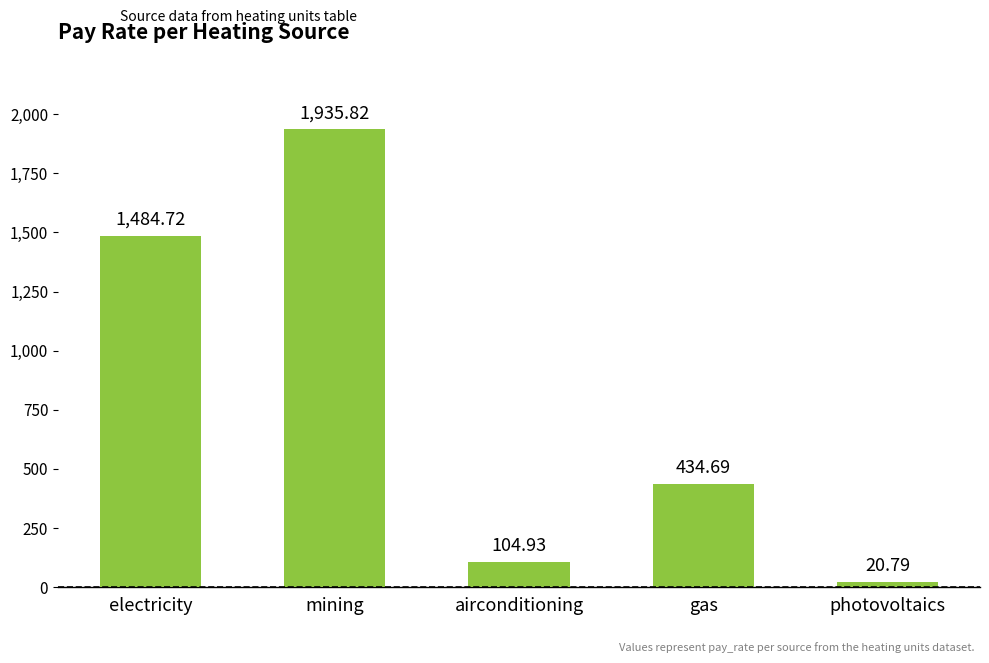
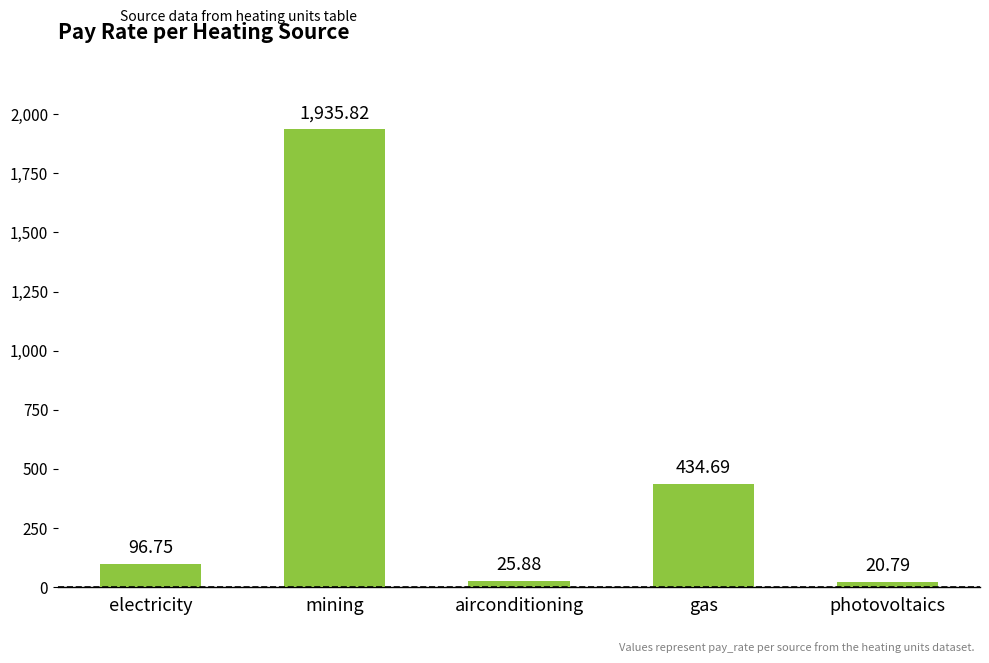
  {
-   "electricity": "1,484.72",
+   "electricity": "96.75",
    "mining": "1,935.82",
-   "airconditioning": "104.93",
+   "airconditioning": "25.88",
    "gas": "434.69",
    "photovoltaics": "20.79"
  }
